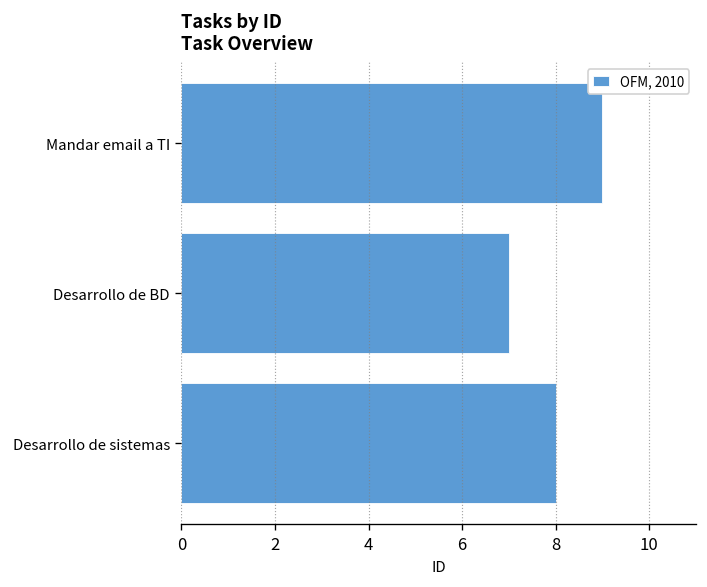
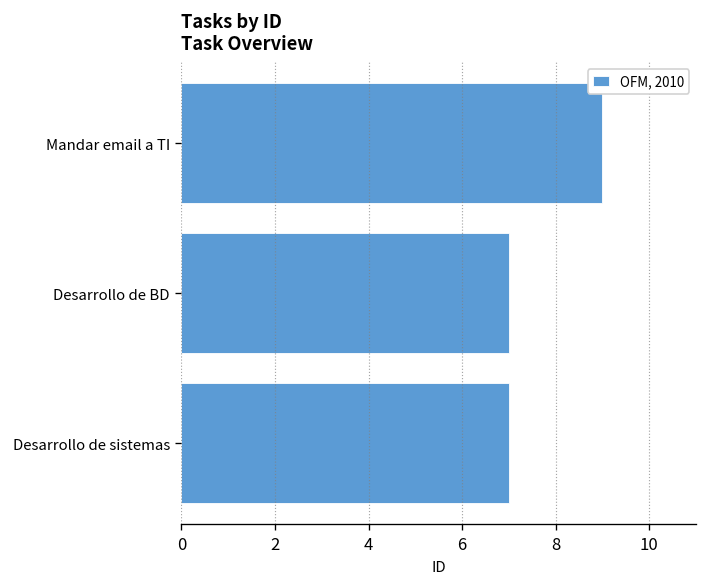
  {
    "Mandar email a TI": 9,
    "Desarrollo de BD": 7,
-   "Desarrollo de sistemas": 8
+   "Desarrollo de sistemas": 7
  }
